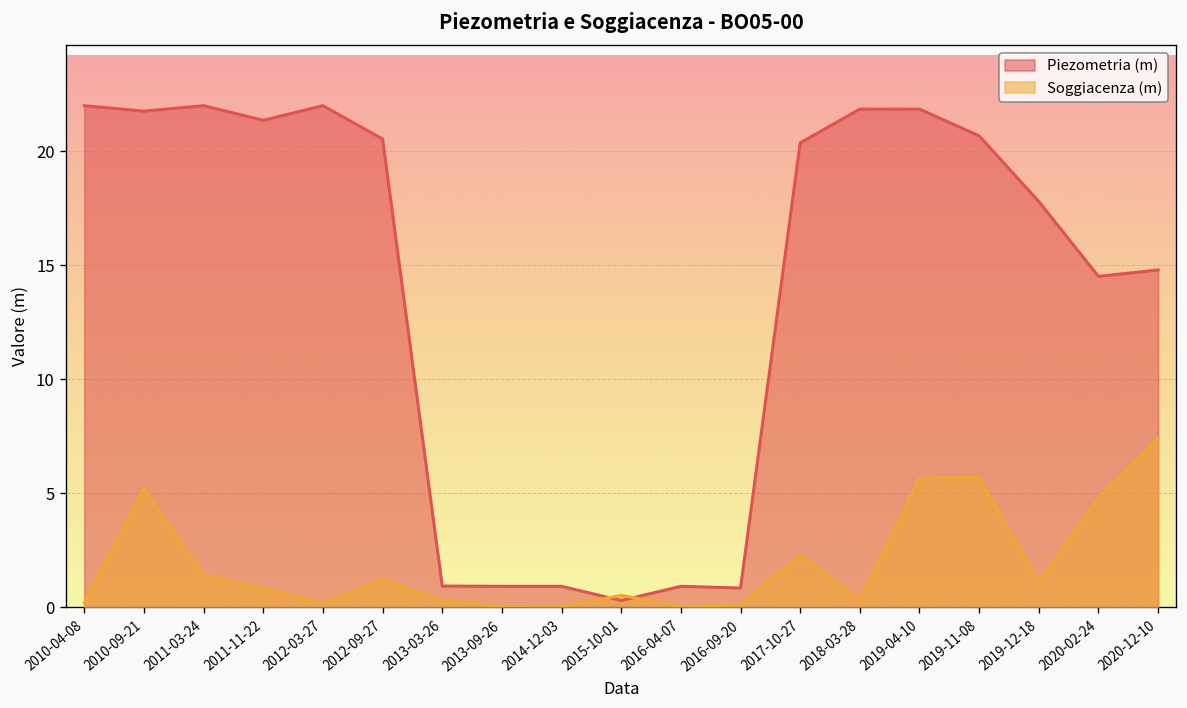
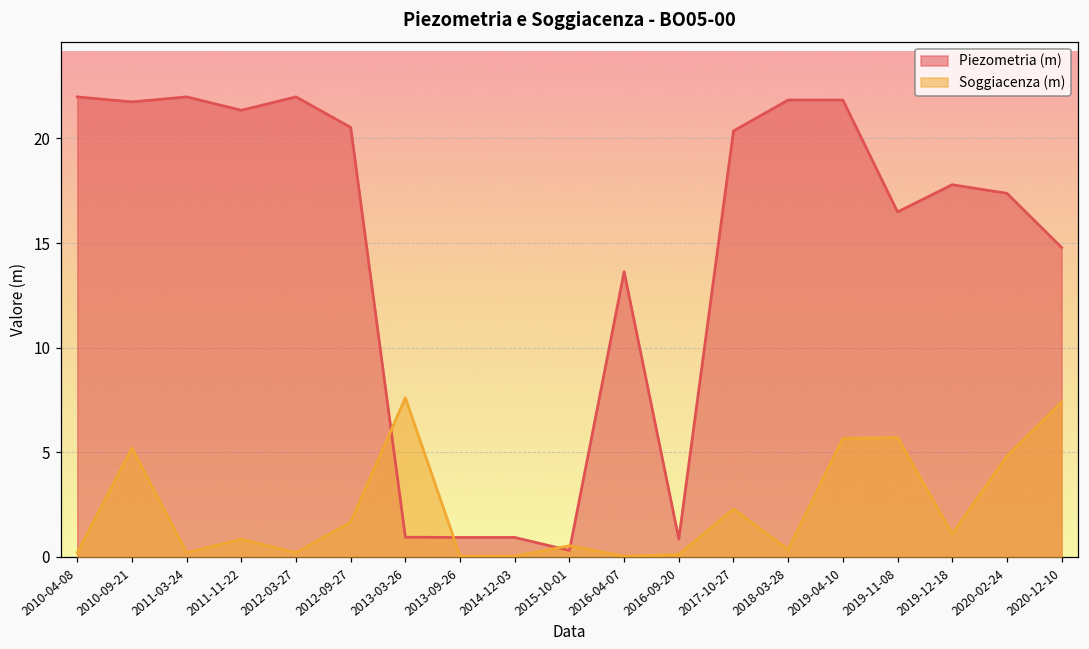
  {
    "Piezometria (m)": {
      "2010-04-08": 22.0,
      "2010-09-21": 21.8,
      "2011-03-24": 22.0,
      "2011-11-22": 21.4,
      "2012-03-27": 22.0,
      "2012-09-27": 20.5,
      "2013-03-26": 0.9,
      "2013-09-26": 0.9,
      "2014-12-03": 0.9,
      "2015-10-01": 0.3,
-     "2016-04-07": 0.9,
+     "2016-04-07": 13.6,
      "2016-09-20": 0.8,
      "2017-10-27": 20.4,
      "2018-03-28": 21.8,
      "2019-04-10": 21.8,
-     "2019-11-08": 20.7,
+     "2019-11-08": 16.5,
      "2019-12-18": 17.8,
-     "2020-02-24": 14.5,
+     "2020-02-24": 17.4,
      "2020-12-10": 14.8
    },
    "Soggiacenza (m)": {
      "2010-04-08": 0.2,
      "2010-09-21": 5.2,
-     "2011-03-24": 1.4,
+     "2011-03-24": 0.2,
      "2011-11-22": 0.8,
      "2012-03-27": 0.2,
-     "2012-09-27": 1.2,
-     "2013-03-26": 0.3,
+     "2012-09-27": 1.7,
+     "2013-03-26": 7.6,
      "2013-09-26": 0.0,
      "2014-12-03": 0.0,
      "2015-10-01": 0.5,
      "2016-04-07": 0.0,
      "2016-09-20": 0.1,
      "2017-10-27": 2.3,
      "2018-03-28": 0.4,
      "2019-04-10": 5.7,
      "2019-11-08": 5.7,
      "2019-12-18": 1.1,
      "2020-02-24": 4.8,
      "2020-12-10": 7.4
    }
  }
